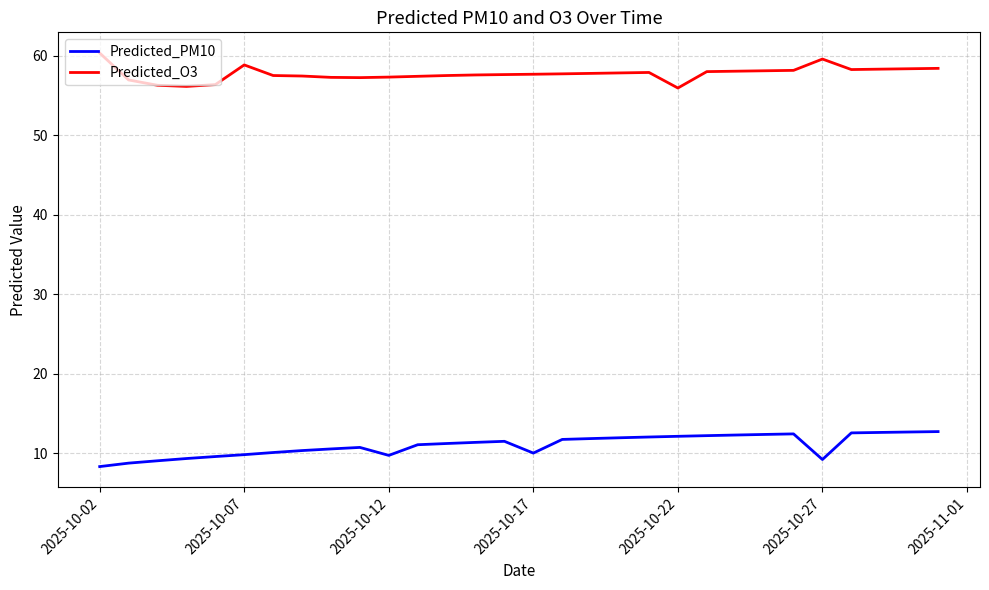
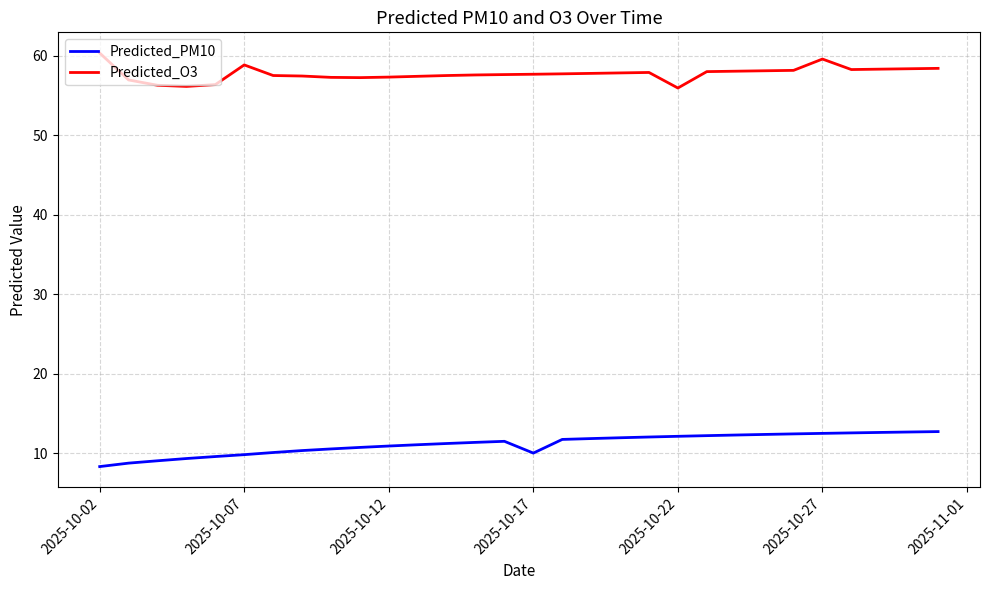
  {
    "Predicted_PM10": {
      "2025-10-02": 8,
      "2025-10-07": 10,
-     "2025-10-12": 10,
+     "2025-10-12": 11,
      "2025-10-17": 10,
      "2025-10-22": 12,
-     "2025-10-27": 9
+     "2025-10-27": 13
    },
    "Predicted_O3": {
      "2025-10-07": 59,
      "2025-10-12": 57,
      "2025-10-17": 58,
      "2025-10-22": 56,
      "2025-10-27": 60
    }
  }
